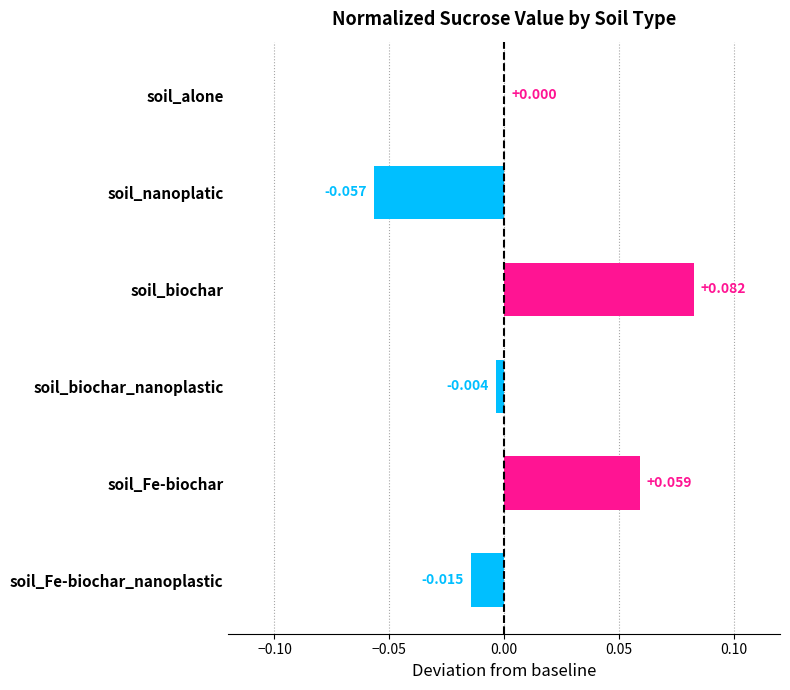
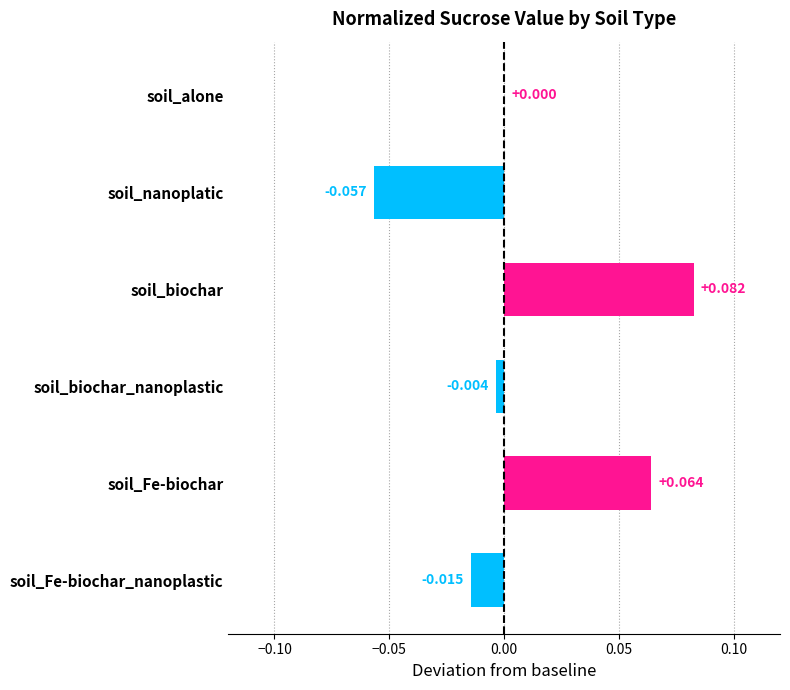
  {
    "soil_alone": "+0.000",
    "soil_nanoplatic": "-0.057",
    "soil_biochar": "+0.082",
    "soil_biochar_nanoplastic": "-0.004",
-   "soil_Fe-biochar": "+0.059",
+   "soil_Fe-biochar": "+0.064",
    "soil_Fe-biochar_nanoplastic": "-0.015"
  }
